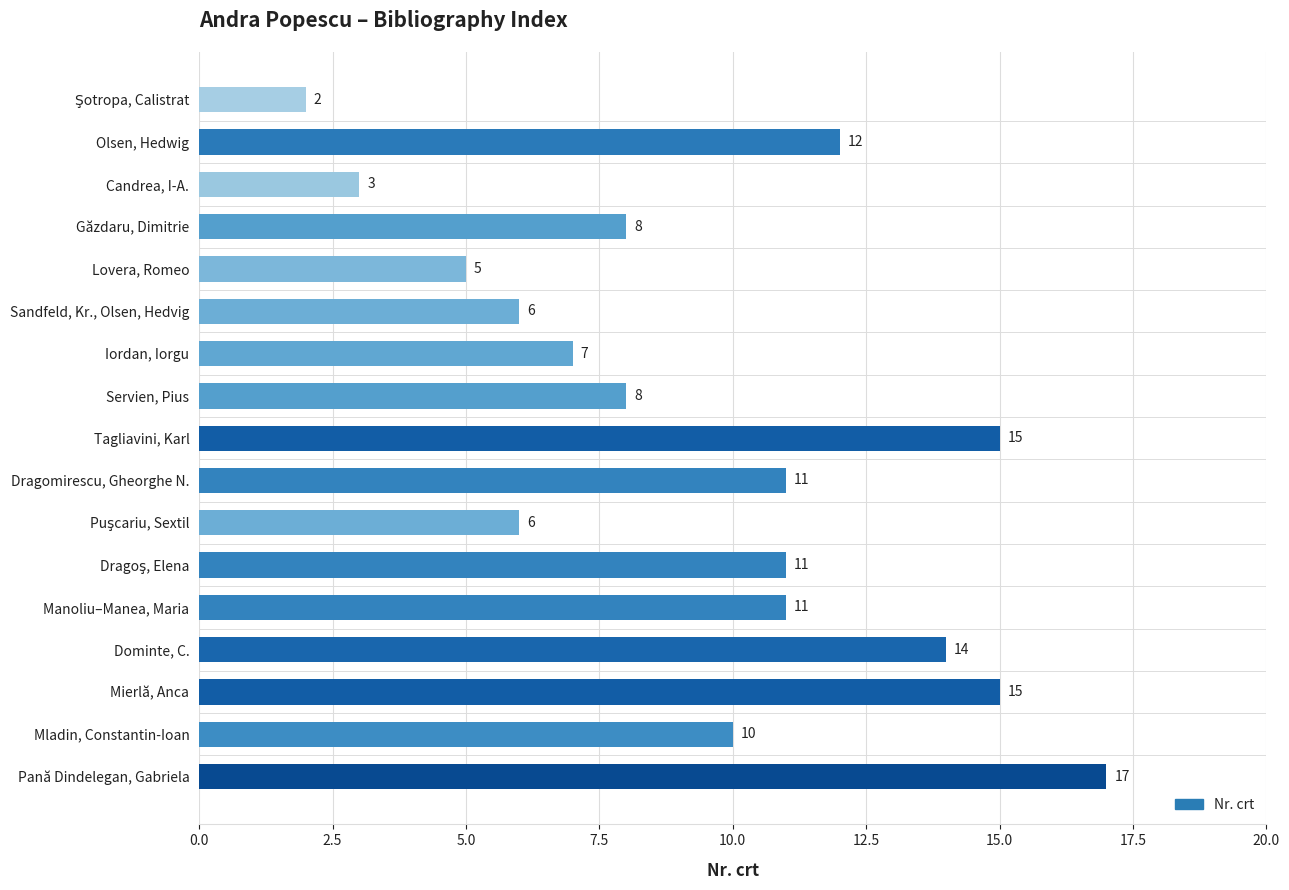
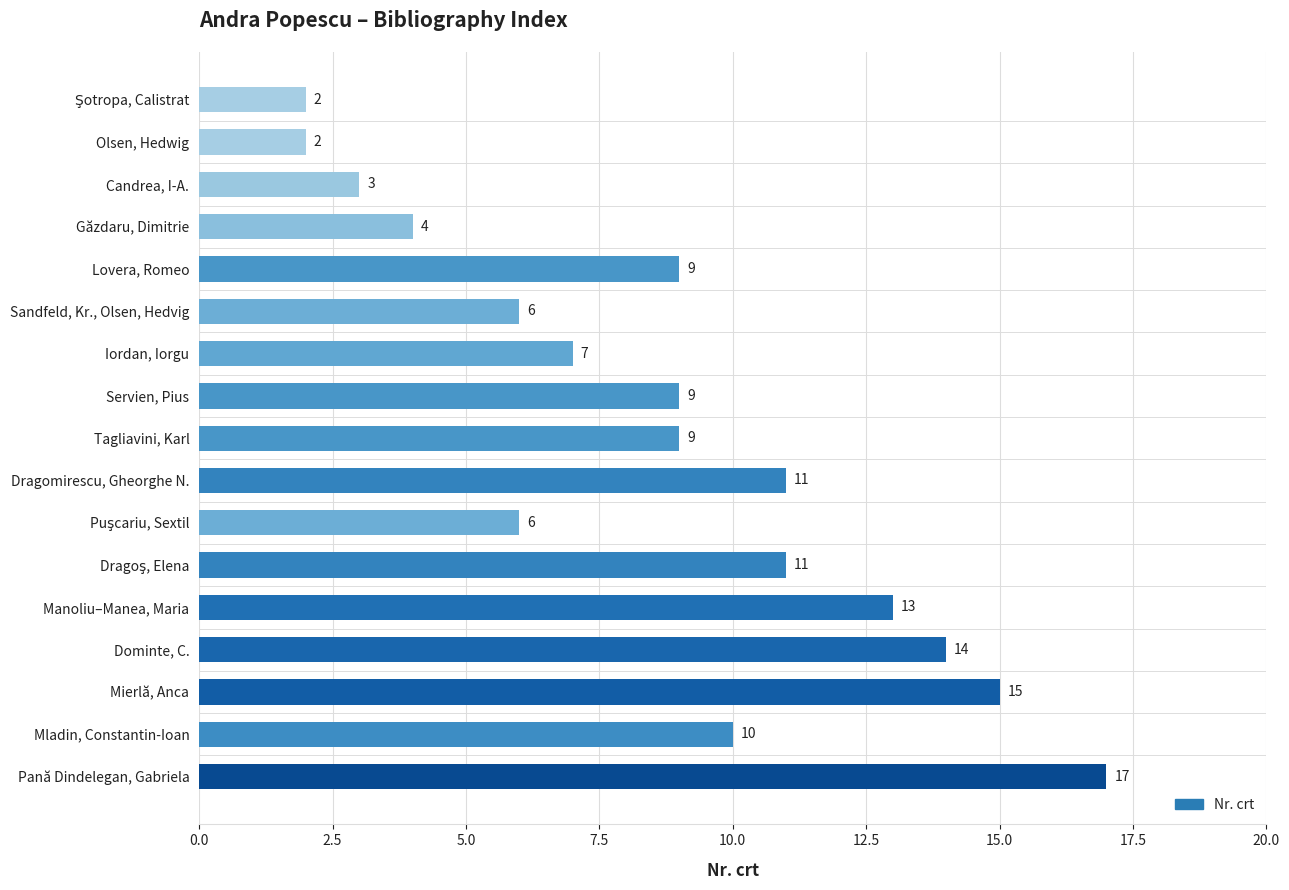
  {
    "Şotropa, Calistrat": 2,
-   "Olsen, Hedwig": 12,
+   "Olsen, Hedwig": 2,
    "Candrea, I-A.": 3,
-   "Găzdaru, Dimitrie": 8,
-   "Lovera, Romeo": 5,
+   "Găzdaru, Dimitrie": 4,
+   "Lovera, Romeo": 9,
    "Sandfeld, Kr., Olsen, Hedvig": 6,
    "Iordan, Iorgu": 7,
-   "Servien, Pius": 8,
-   "Tagliavini, Karl": 15,
+   "Servien, Pius": 9,
+   "Tagliavini, Karl": 9,
    "Dragomirescu, Gheorghe N.": 11,
    "Puşcariu, Sextil": 6,
    "Dragoş, Elena": 11,
-   "Manoliu–Manea, Maria": 11,
+   "Manoliu–Manea, Maria": 13,
    "Dominte, C.": 14,
    "Mierlă, Anca": 15,
    "Mladin, Constantin-Ioan": 10,
    "Pană Dindelegan, Gabriela": 17
  }
